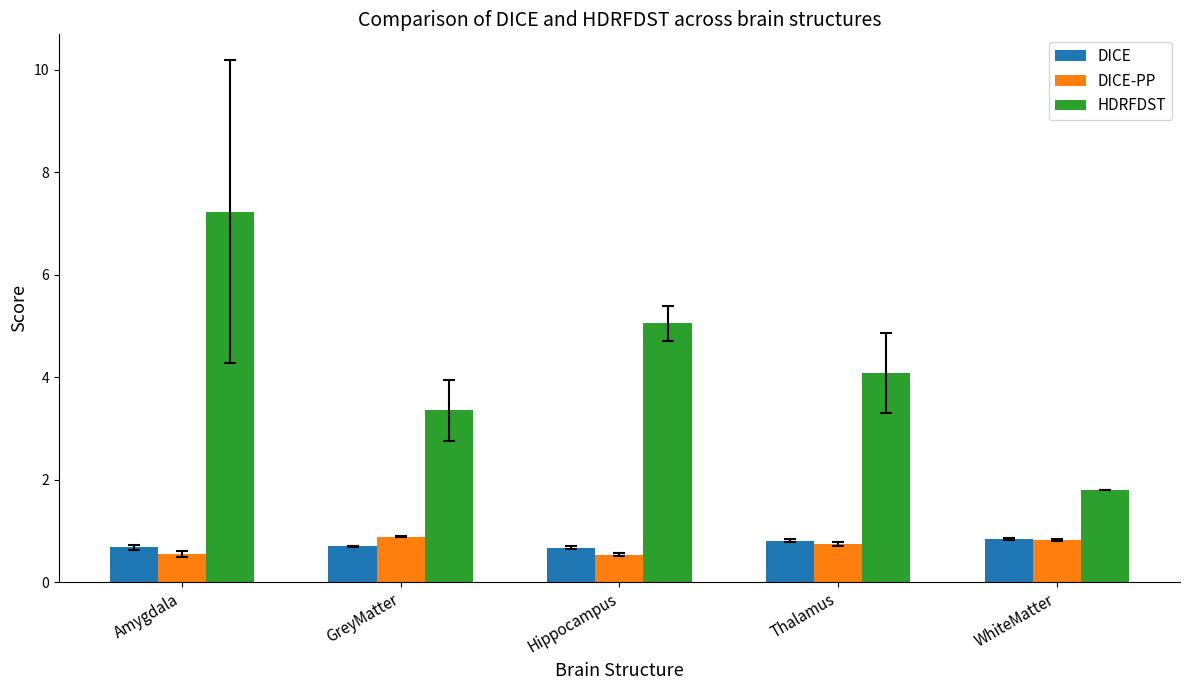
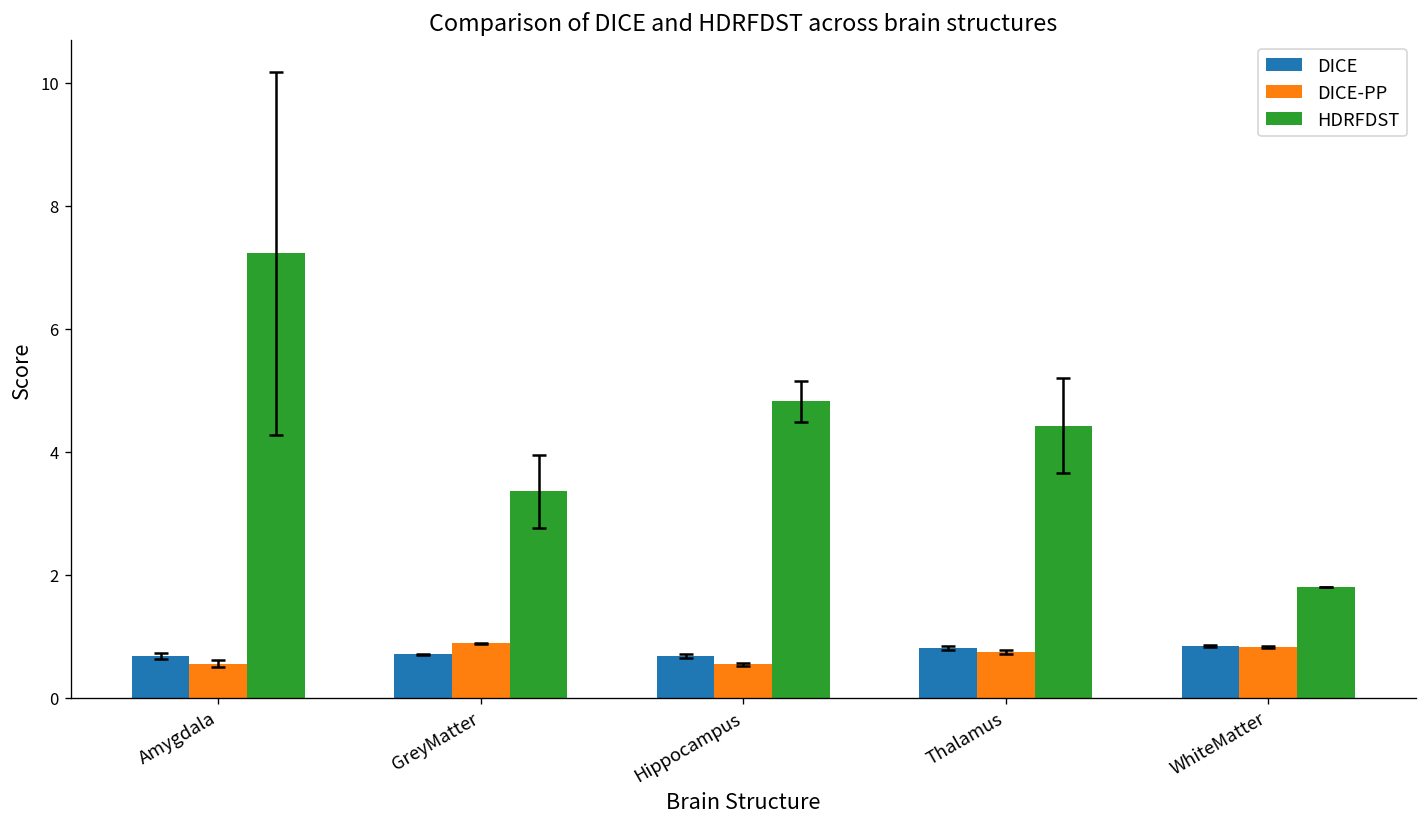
  {
    "DICE-PP": {
      "Amygdala": 0.6,
      "GreyMatter": 0.9,
      "Hippocampus": 0.5,
      "Thalamus": 0.7,
      "WhiteMatter": 0.8
    },
    "HDRFDST": {
      "Amygdala": 7.2,
      "GreyMatter": 3.4,
-     "Hippocampus": 5.0,
-     "Thalamus": 4.1,
+     "Hippocampus": 4.8,
+     "Thalamus": 4.4,
      "WhiteMatter": 1.8
    }
  }
